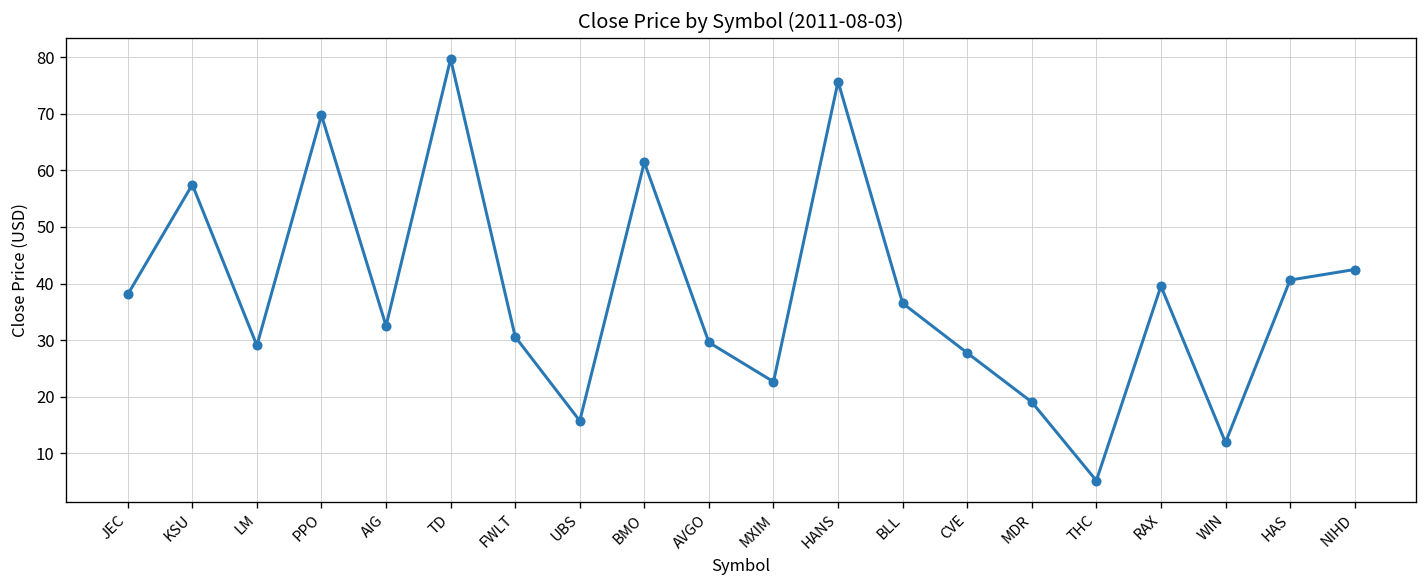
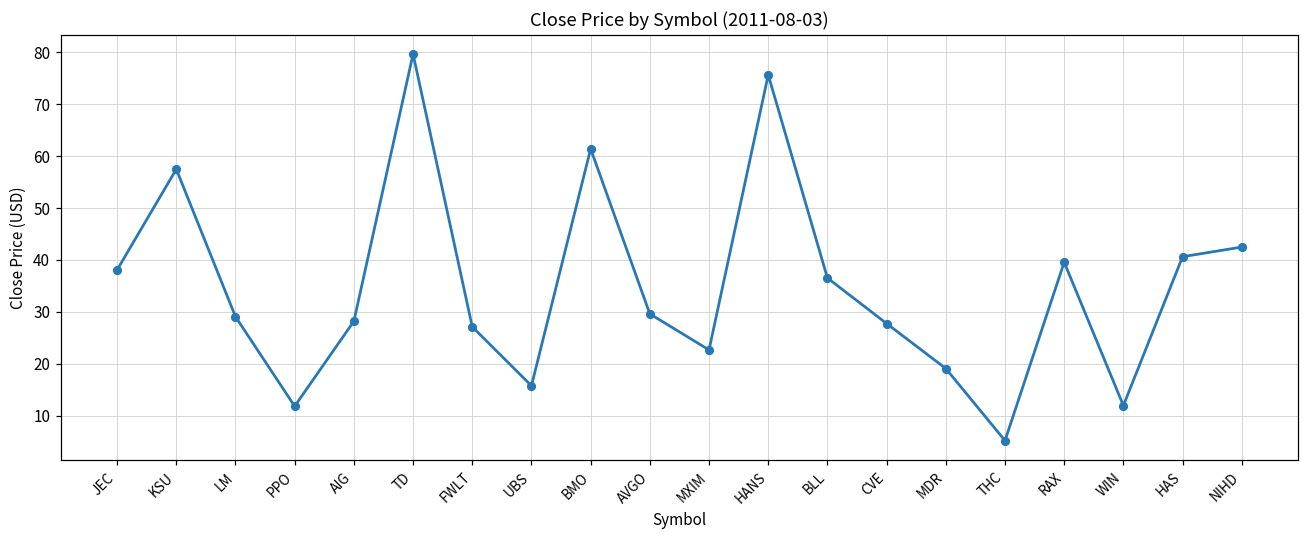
  {
    "JEC": 38,
    "KSU": 57,
    "LM": 29,
-   "PPO": 70,
-   "AIG": 33,
+   "PPO": 12,
+   "AIG": 28,
    "TD": 80,
-   "FWLT": 31,
+   "FWLT": 27,
    "UBS": 16,
    "BMO": 61,
    "AVGO": 30,
    "MXIM": 23,
    "HANS": 76,
    "BLL": 37,
    "CVE": 28,
    "MDR": 19,
    "THC": 5,
    "RAX": 40,
    "WIN": 12,
    "HAS": 41,
    "NIHD": 42
  }
